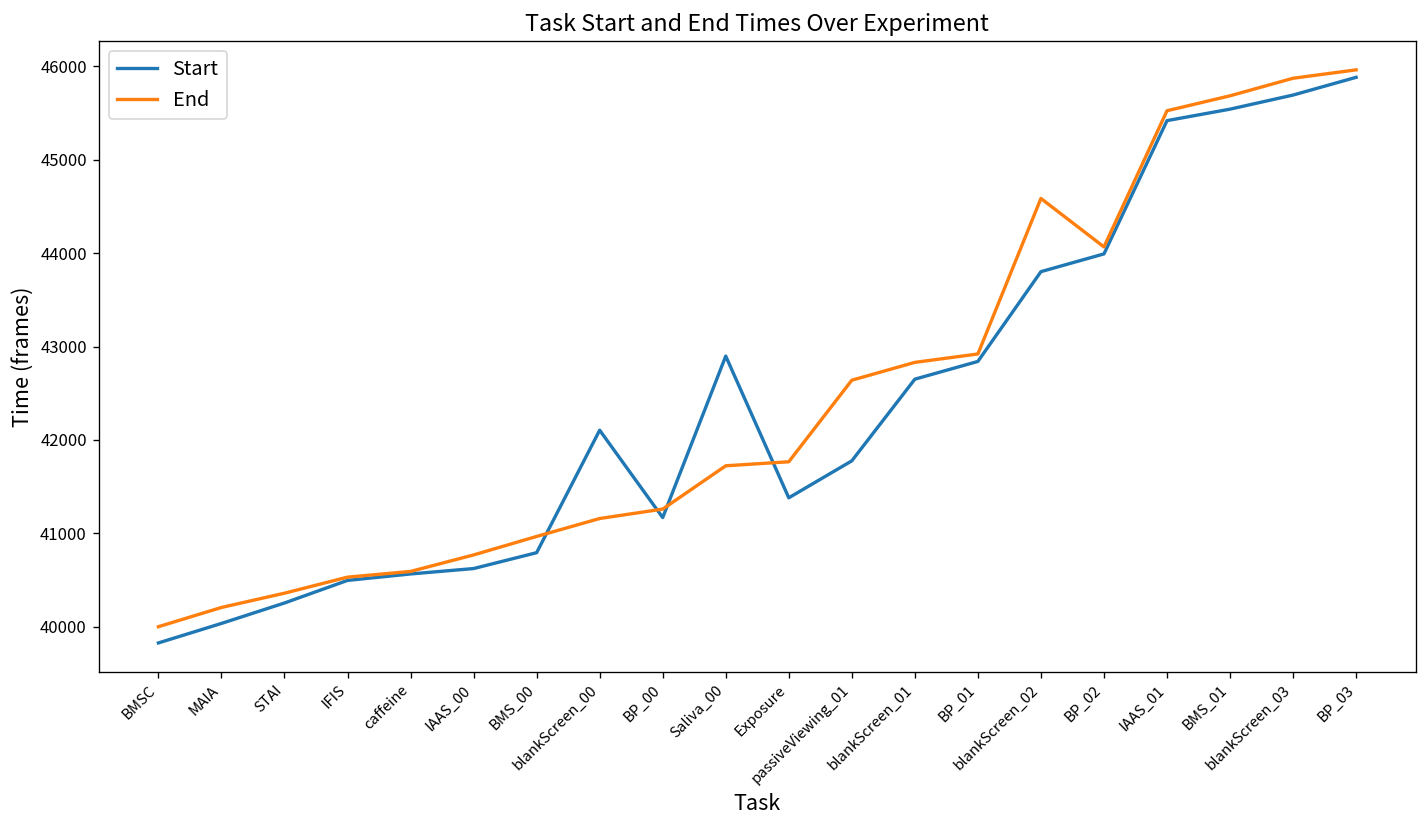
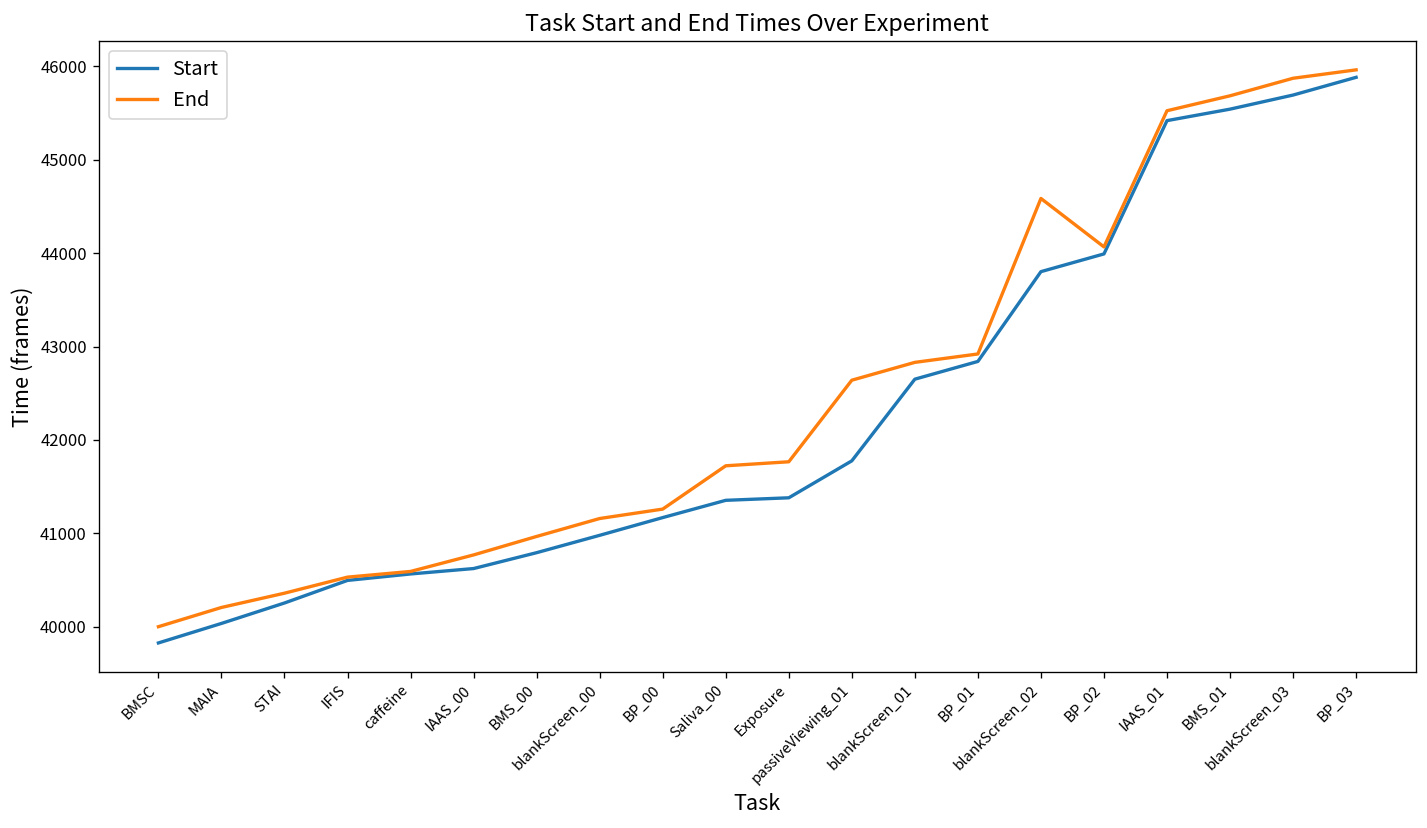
  {
    "Start": {
      "BMSC": 39800,
      "MAIA": 40000,
      "STAI": 40300,
      "IFIS": 40500,
      "IAAS_00": 40600,
      "BMS_00": 40800,
-     "blankScreen_00": 42100,
+     "blankScreen_00": 41000,
      "BP_00": 41200,
-     "Saliva_00": 42900,
+     "Saliva_00": 41400,
      "Exposure": 41400,
      "passiveViewing_01": 41800,
      "blankScreen_01": 42700,
      "BP_01": 42800,
      "blankScreen_02": 43800,
      "BP_02": 44000,
      "IAAS_01": 45400,
      "BMS_01": 45500,
      "blankScreen_03": 45700,
      "BP_03": 45900
    },
    "End": {
      "BMSC": 40000,
      "MAIA": 40200,
      "STAI": 40400,
      "IFIS": 40500,
      "IAAS_00": 40800,
      "BMS_00": 41000,
      "blankScreen_00": 41200,
      "BP_00": 41300,
      "Saliva_00": 41700,
      "Exposure": 41800,
      "passiveViewing_01": 42600,
      "blankScreen_01": 42800,
      "BP_01": 42900,
      "blankScreen_02": 44600,
      "BP_02": 44100,
      "IAAS_01": 45500,
      "BMS_01": 45700,
      "blankScreen_03": 45900,
      "BP_03": 46000
    }
  }
